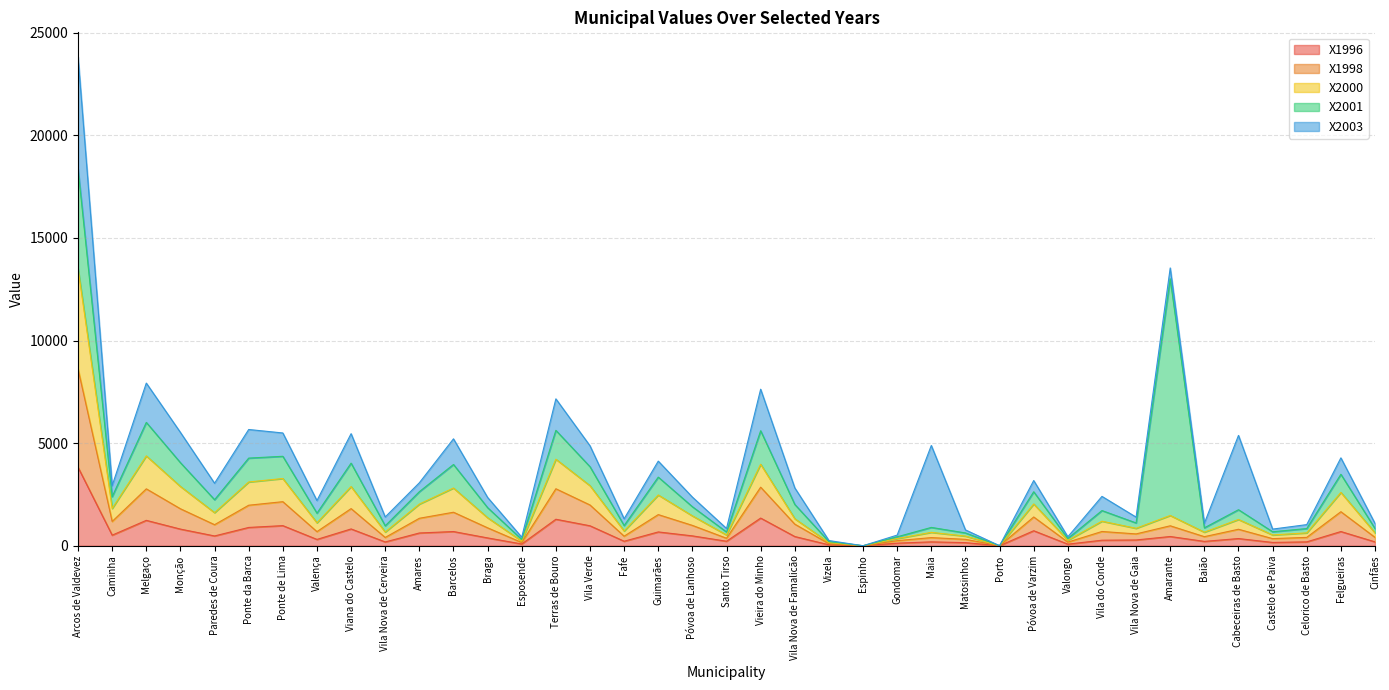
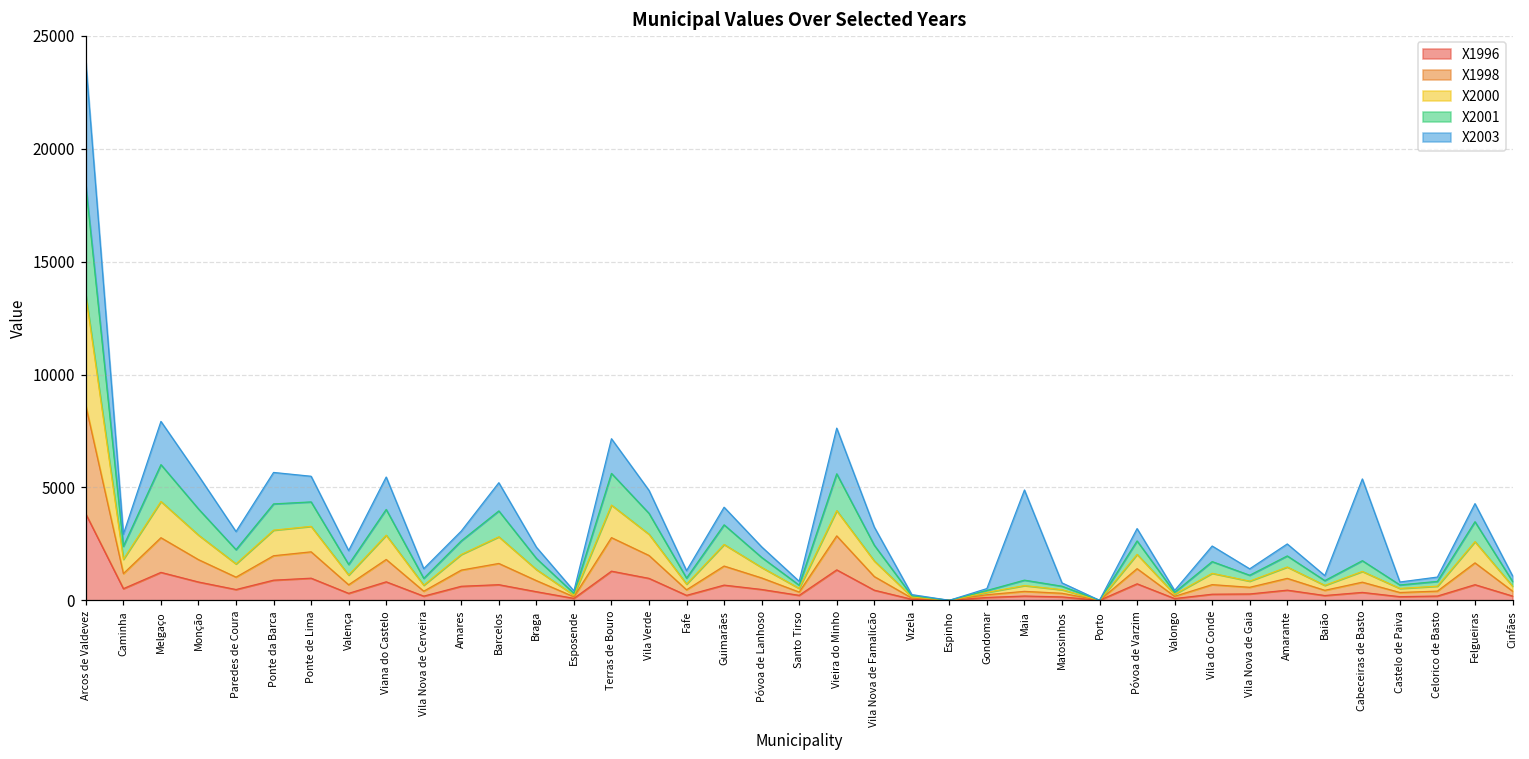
  {
    "X2000": {
      "Arcos de Valdevez": 4900,
      "Caminha": 600,
      "Melgaço": 1600,
      "Monção": 1100,
      "Paredes de Coura": 600,
      "Ponte da Barca": 1100,
      "Ponte de Lima": 1100,
      "Valença": 400,
      "Viana do Castelo": 1100,
      "Vila Nova de Cerveira": 300,
      "Amares": 700,
      "Barcelos": 1200,
      "Braga": 500,
      "Terras de Bouro": 1400,
      "Vila Verde": 900,
      "Fafe": 300,
      "Guimarães": 1000,
      "Póvoa de Lanhoso": 500,
      "Santo Tirso": 200,
      "Vieira do Minho": 1100,
-     "Vila Nova de Famalicão": 300,
+     "Vila Nova de Famalicão": 700,
      "Maia": 300,
      "Matosinhos": 200,
      "Póvoa de Varzim": 600,
      "Vila do Conde": 500,
      "Vila Nova de Gaia": 300,
      "Amarante": 500,
      "Baião": 200,
      "Cabeceiras de Basto": 500,
      "Castelo de Paiva": 200,
      "Celorico de Basto": 200,
      "Felgueiras": 900,
      "Cinfães": 200
    },
    "X2001": {
      "Arcos de Valdevez": 4900,
      "Caminha": 600,
      "Melgaço": 1600,
      "Monção": 1200,
      "Paredes de Coura": 600,
      "Ponte da Barca": 1200,
      "Ponte de Lima": 1100,
      "Valença": 500,
      "Viana do Castelo": 1100,
      "Vila Nova de Cerveira": 300,
      "Amares": 600,
      "Barcelos": 1100,
      "Braga": 500,
      "Terras de Bouro": 1400,
      "Vila Verde": 900,
      "Fafe": 300,
      "Guimarães": 900,
      "Póvoa de Lanhoso": 400,
      "Santo Tirso": 100,
      "Vieira do Minho": 1600,
      "Vila Nova de Famalicão": 700,
      "Maia": 200,
      "Matosinhos": 200,
      "Póvoa de Varzim": 600,
      "Vila do Conde": 500,
      "Vila Nova de Gaia": 300,
-     "Amarante": 11500,
+     "Amarante": 500,
      "Baião": 200,
      "Cabeceiras de Basto": 500,
      "Castelo de Paiva": 200,
      "Celorico de Basto": 200,
      "Felgueiras": 900,
      "Cinfães": 200
    },
    "X2003": {
      "Arcos de Valdevez": 5500,
      "Caminha": 500,
      "Melgaço": 1900,
      "Monção": 1500,
      "Paredes de Coura": 800,
      "Ponte da Barca": 1400,
      "Ponte de Lima": 1100,
      "Valença": 600,
      "Viana do Castelo": 1400,
      "Vila Nova de Cerveira": 400,
      "Amares": 400,
      "Barcelos": 1200,
      "Braga": 500,
      "Terras de Bouro": 1500,
      "Vila Verde": 1000,
      "Fafe": 300,
      "Guimarães": 800,
      "Póvoa de Lanhoso": 500,
      "Santo Tirso": 200,
      "Vieira do Minho": 2000,
      "Vila Nova de Famalicão": 800,
      "Maia": 4000,
      "Matosinhos": 100,
      "Póvoa de Varzim": 500,
      "Vila do Conde": 700,
      "Vila Nova de Gaia": 300,
      "Amarante": 500,
      "Baião": 200,
      "Cabeceiras de Basto": 3600,
      "Castelo de Paiva": 100,
      "Celorico de Basto": 200,
      "Felgueiras": 800,
      "Cinfães": 200
    }
  }
